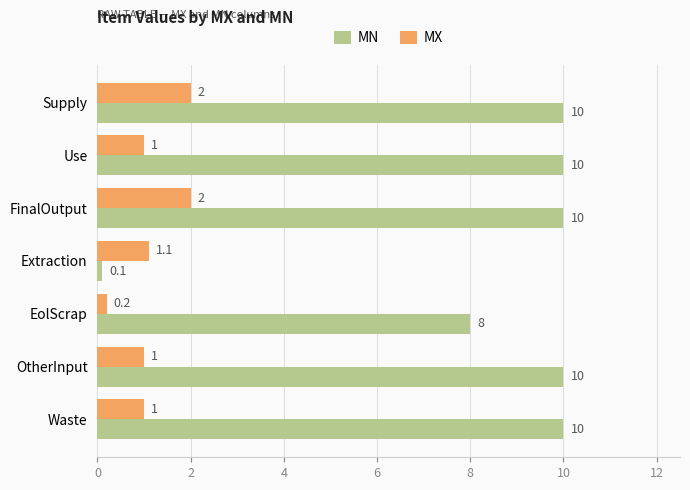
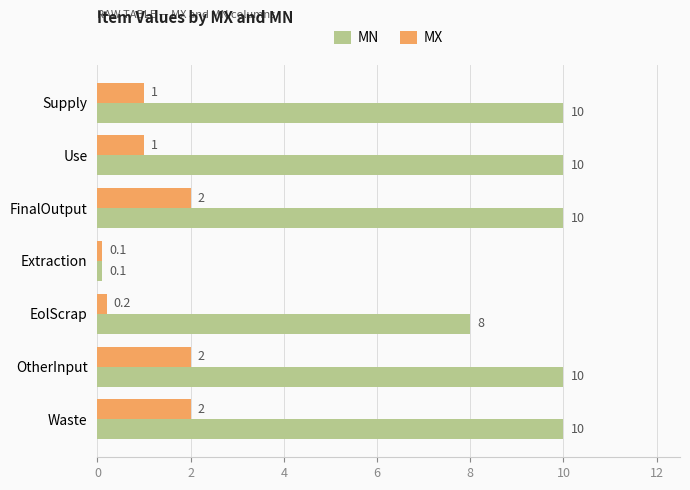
  {
    "MN": {
      "Supply": 10,
      "Use": 10,
      "FinalOutput": 10,
      "Extraction": 0.1,
      "EolScrap": 8,
      "OtherInput": 10,
      "Waste": 10
    },
    "MX": {
-     "Supply": 2,
+     "Supply": 1,
      "Use": 1,
      "FinalOutput": 2,
-     "Extraction": 1.1,
+     "Extraction": 0.1,
      "EolScrap": 0.2,
-     "OtherInput": 1,
-     "Waste": 1
+     "OtherInput": 2,
+     "Waste": 2
    }
  }
